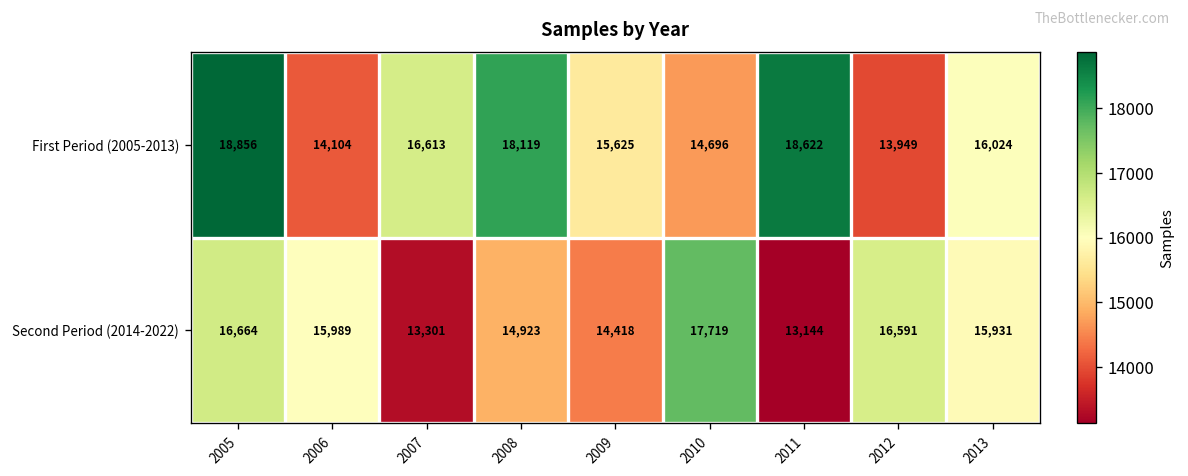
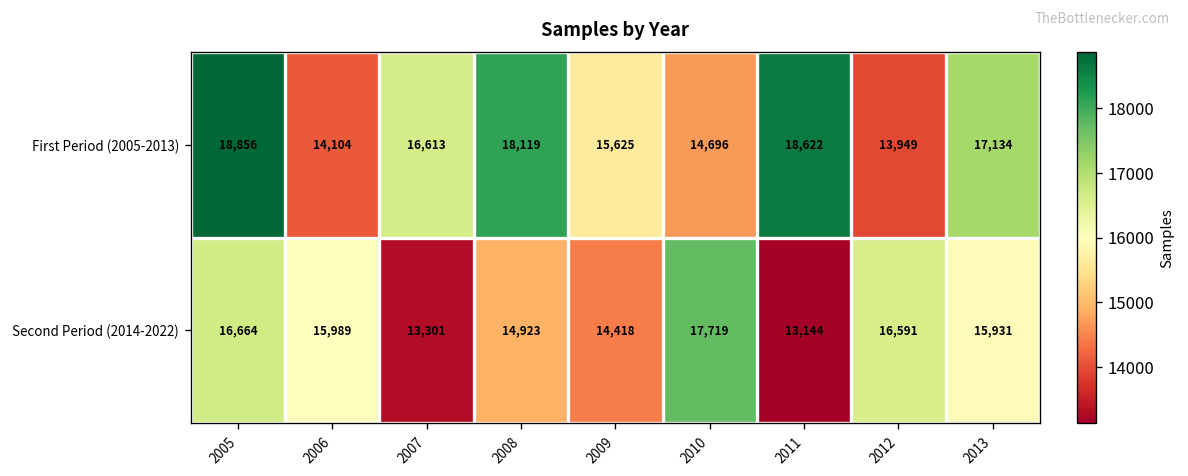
  {
    "First Period (2005-2013)": {
      "2005": "18,856",
      "2006": "14,104",
      "2007": "16,613",
      "2008": "18,119",
      "2009": "15,625",
      "2010": "14,696",
      "2011": "18,622",
      "2012": "13,949",
-     "2013": "16,024"
+     "2013": "17,134"
    },
    "Second Period (2014-2022)": {
      "2005": "16,664",
      "2006": "15,989",
      "2007": "13,301",
      "2008": "14,923",
      "2009": "14,418",
      "2010": "17,719",
      "2011": "13,144",
      "2012": "16,591",
      "2013": "15,931"
    }
  }
